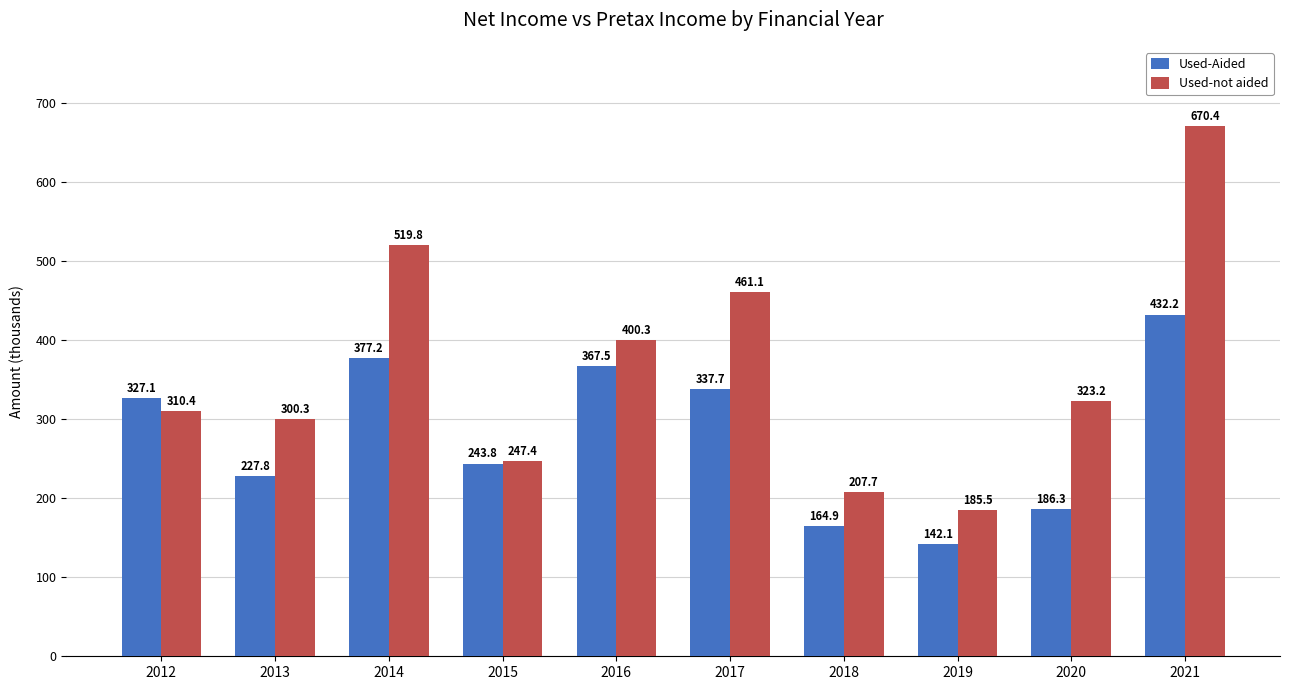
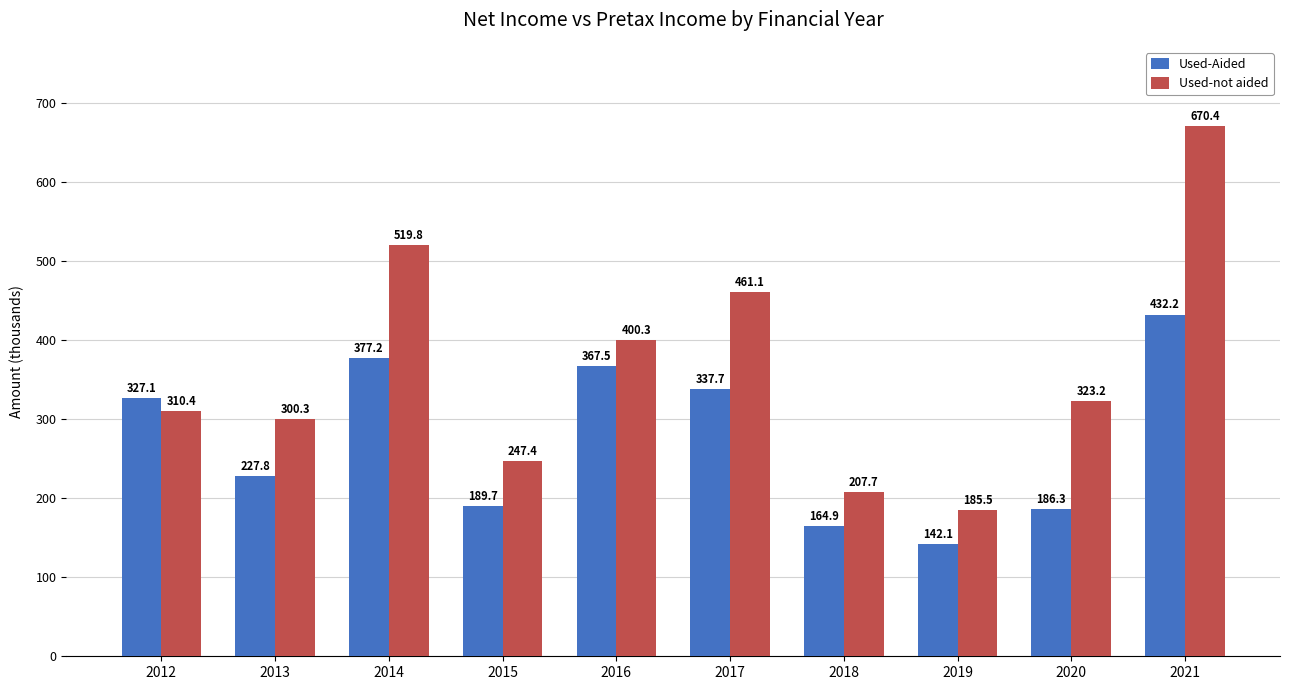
  {
    "Used-Aided": {
-     "2015": 243.8
+     "2015": 189.7
    }
  }
